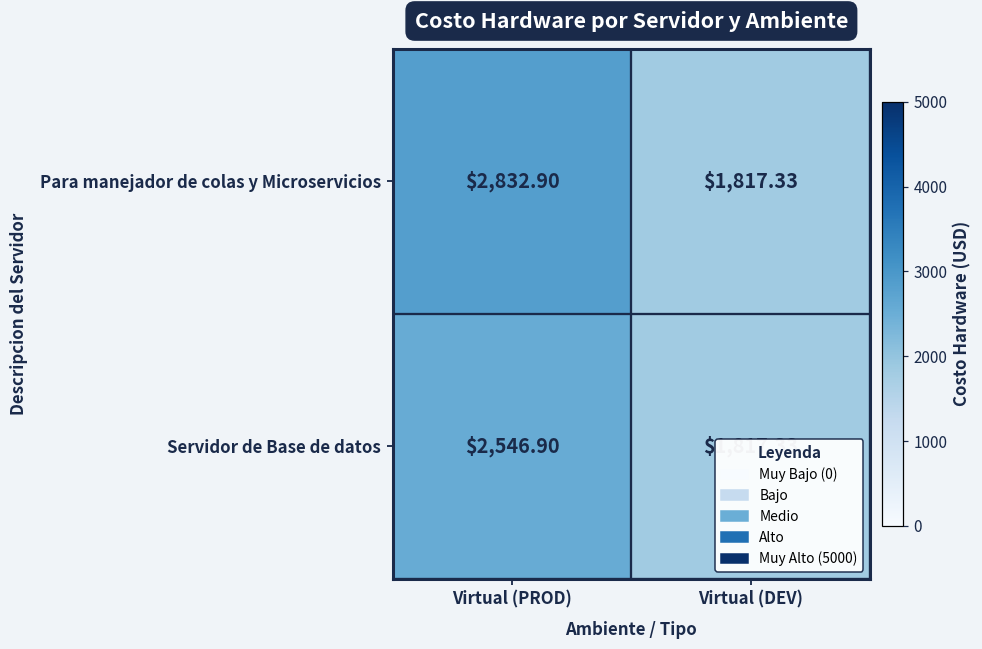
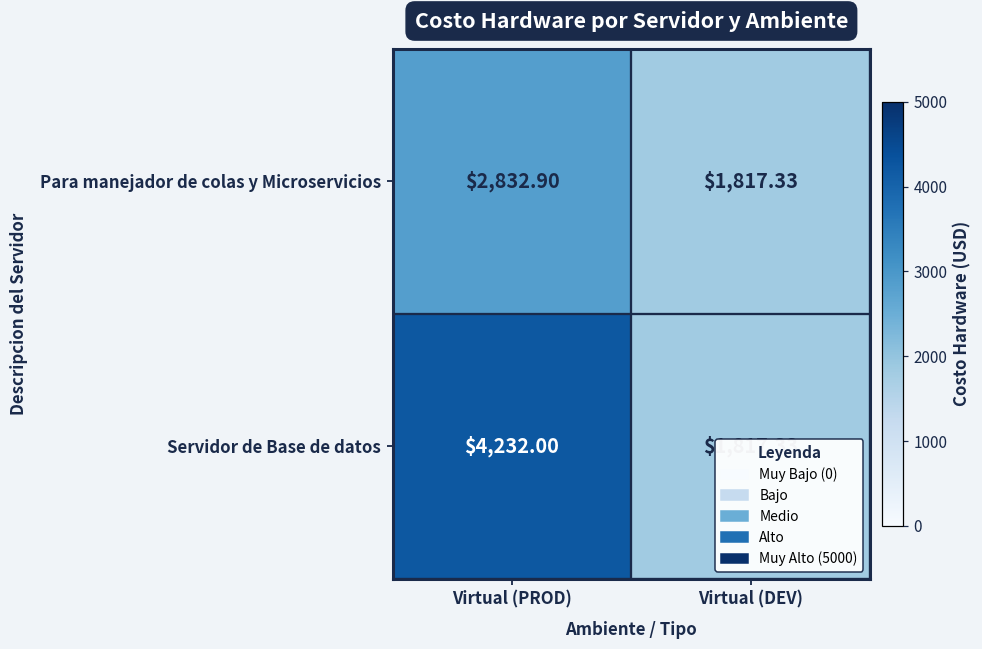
  {
    "Para manejador de colas y Microservicios": {
      "Virtual (PROD)": "$2,832.90",
      "Virtual (DEV)": "$1,817.33"
    },
    "Servidor de Base de datos": {
-     "Virtual (PROD)": "$2,546.90"
+     "Virtual (PROD)": "$4,232.00"
    }
  }
